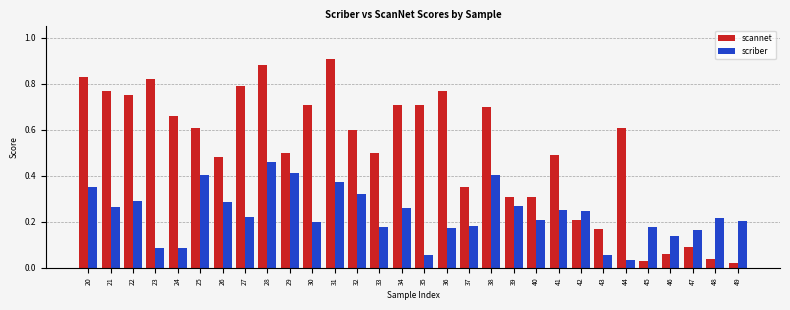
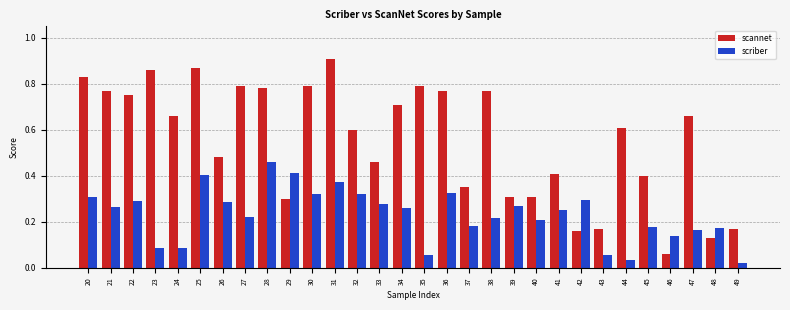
  {
    "scannet": {
      "20": 0.83,
      "21": 0.77,
      "22": 0.75,
-     "23": 0.82,
+     "23": 0.86,
      "24": 0.66,
-     "25": 0.61,
+     "25": 0.87,
      "26": 0.48,
      "27": 0.79,
-     "28": 0.88,
-     "29": 0.5,
-     "30": 0.71,
+     "28": 0.78,
+     "29": 0.3,
+     "30": 0.79,
      "31": 0.91,
      "32": 0.60,
-     "33": 0.50,
+     "33": 0.46,
      "34": 0.71,
-     "35": 0.71,
+     "35": 0.79,
      "36": 0.77,
      "37": 0.35,
-     "38": 0.70,
+     "38": 0.77,
      "39": 0.31,
      "40": 0.31,
-     "41": 0.49,
-     "42": 0.21,
+     "41": 0.41,
+     "42": 0.16,
      "43": 0.17,
      "44": 0.61,
-     "45": 0.03,
+     "45": 0.40,
      "46": 0.06,
-     "47": 0.09,
-     "48": 0.04,
-     "49": 0.02
+     "47": 0.66,
+     "48": 0.13,
+     "49": 0.17
    },
    "scriber": {
-     "20": 0.35,
+     "20": 0.31,
      "21": 0.26,
      "22": 0.29,
      "23": 0.09,
      "24": 0.09,
      "25": 0.40,
      "26": 0.29,
      "27": 0.22,
      "28": 0.46,
      "29": 0.41,
-     "30": 0.20,
+     "30": 0.32,
      "31": 0.37,
      "32": 0.32,
-     "33": 0.18,
+     "33": 0.28,
      "34": 0.26,
      "35": 0.06,
-     "36": 0.17,
+     "36": 0.32,
      "37": 0.18,
-     "38": 0.40,
+     "38": 0.22,
      "39": 0.27,
      "40": 0.21,
      "41": 0.25,
-     "42": 0.25,
+     "42": 0.30,
      "43": 0.06,
      "44": 0.03,
      "45": 0.18,
      "46": 0.14,
      "47": 0.17,
-     "48": 0.22,
-     "49": 0.20
+     "48": 0.17,
+     "49": 0.02
    }
  }
